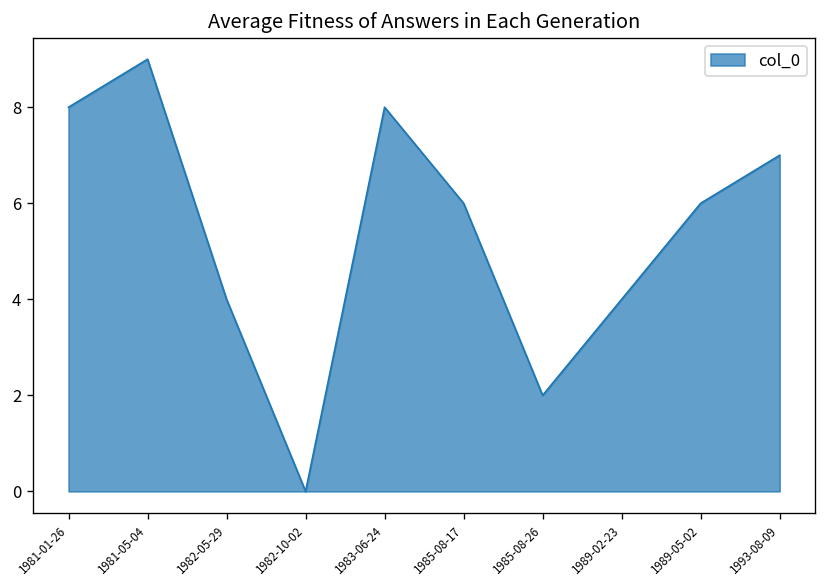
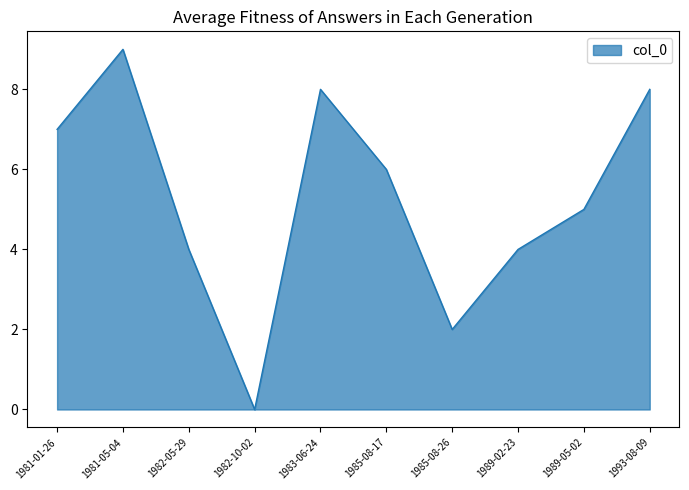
  {
-   "1981-01-26": 8,
+   "1981-01-26": 7,
    "1981-05-04": 9,
    "1982-05-29": 4,
    "1982-10-02": 0,
    "1983-06-24": 8,
    "1985-08-17": 6,
    "1985-08-26": 2,
    "1989-02-23": 4,
-   "1989-05-02": 6,
-   "1993-08-09": 7
+   "1989-05-02": 5,
+   "1993-08-09": 8
  }
